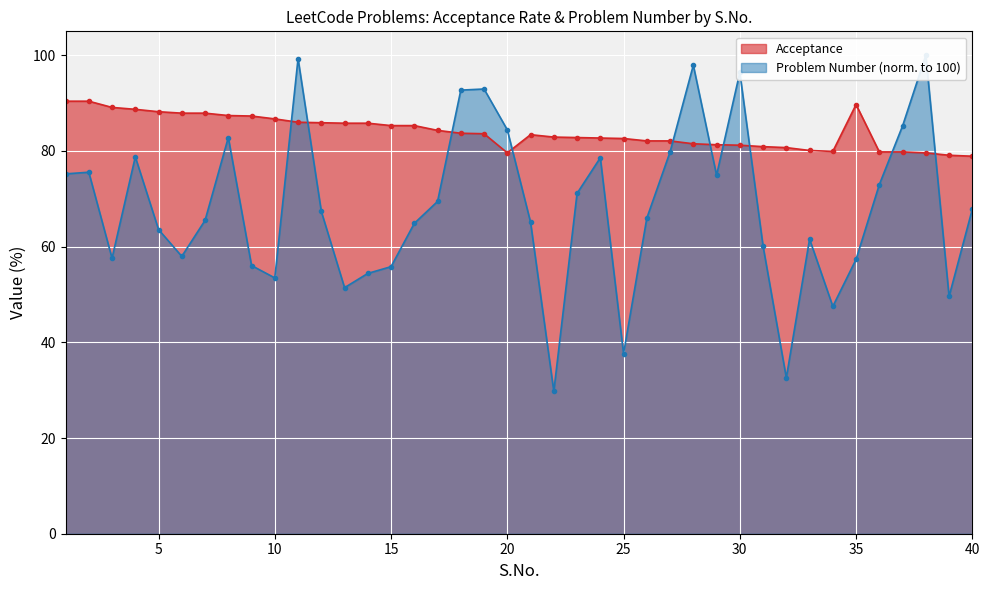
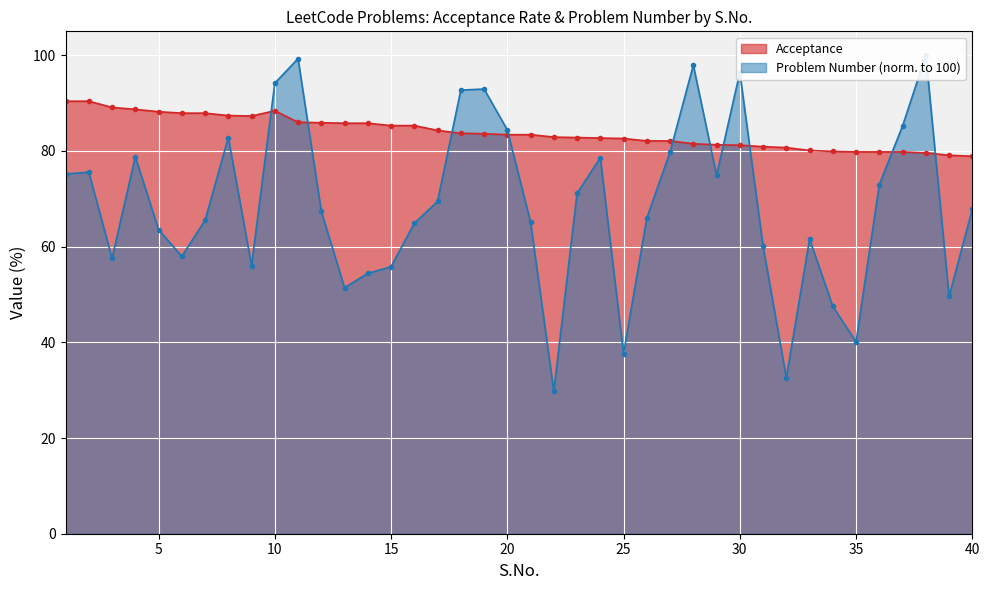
  {
    "Acceptance": {
      "5": 88,
-     "10": 87,
+     "10": 88,
      "15": 85,
-     "20": 80,
+     "20": 83,
      "25": 83,
      "30": 81,
-     "35": 90,
+     "35": 80,
      "40": 79
    },
    "Problem Number (norm. to 100)": {
      "5": 64,
-     "10": 53,
+     "10": 94,
      "15": 56,
      "20": 84,
      "25": 38,
-     "35": 57,
+     "35": 40,
      "40": 68
    }
  }
